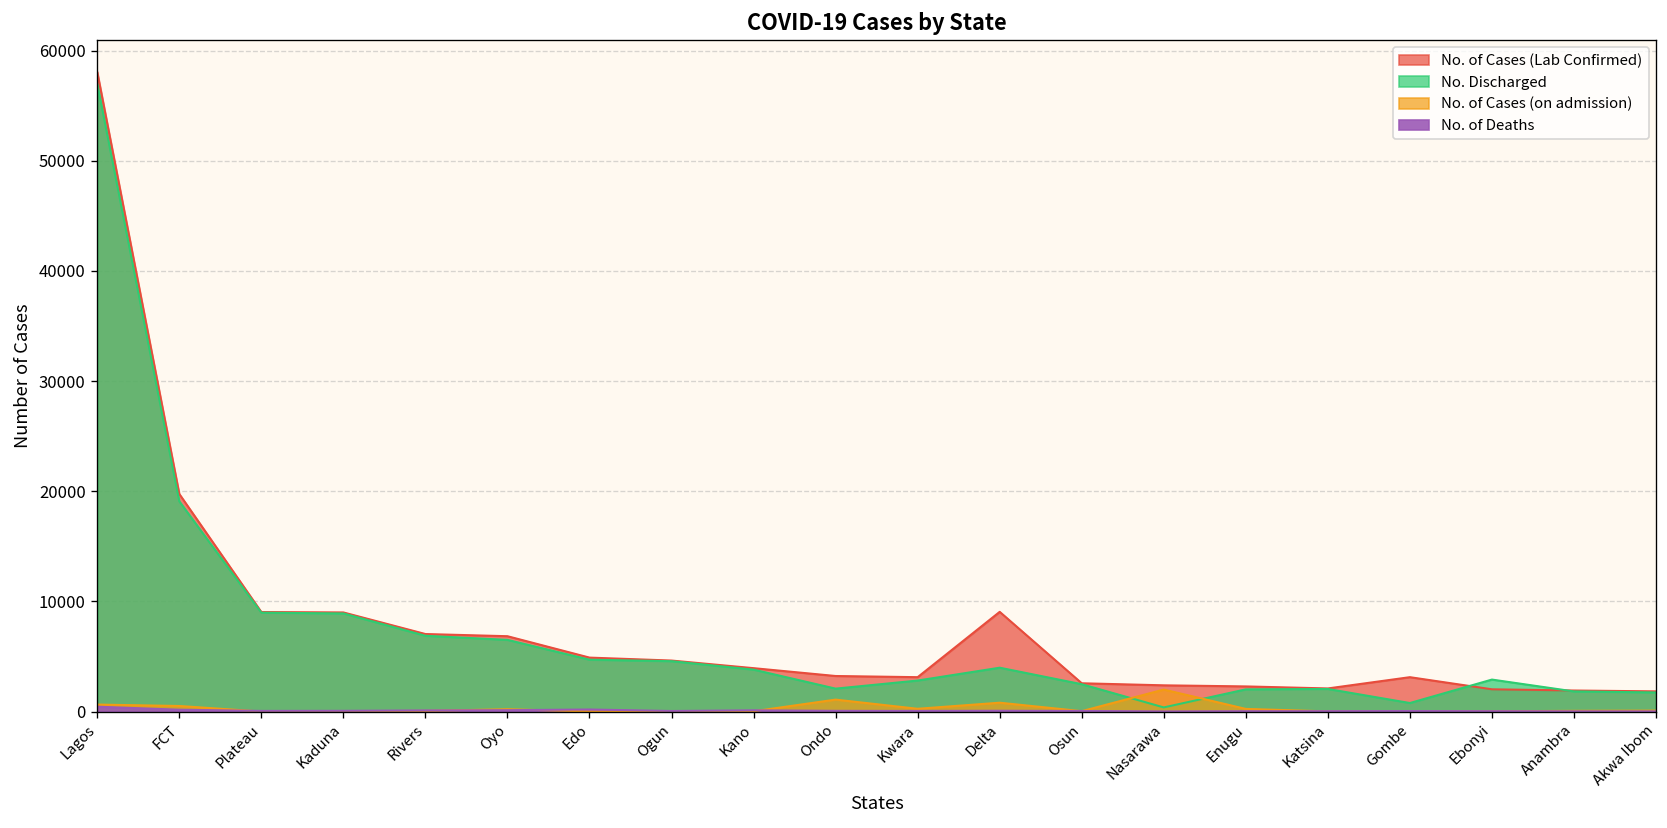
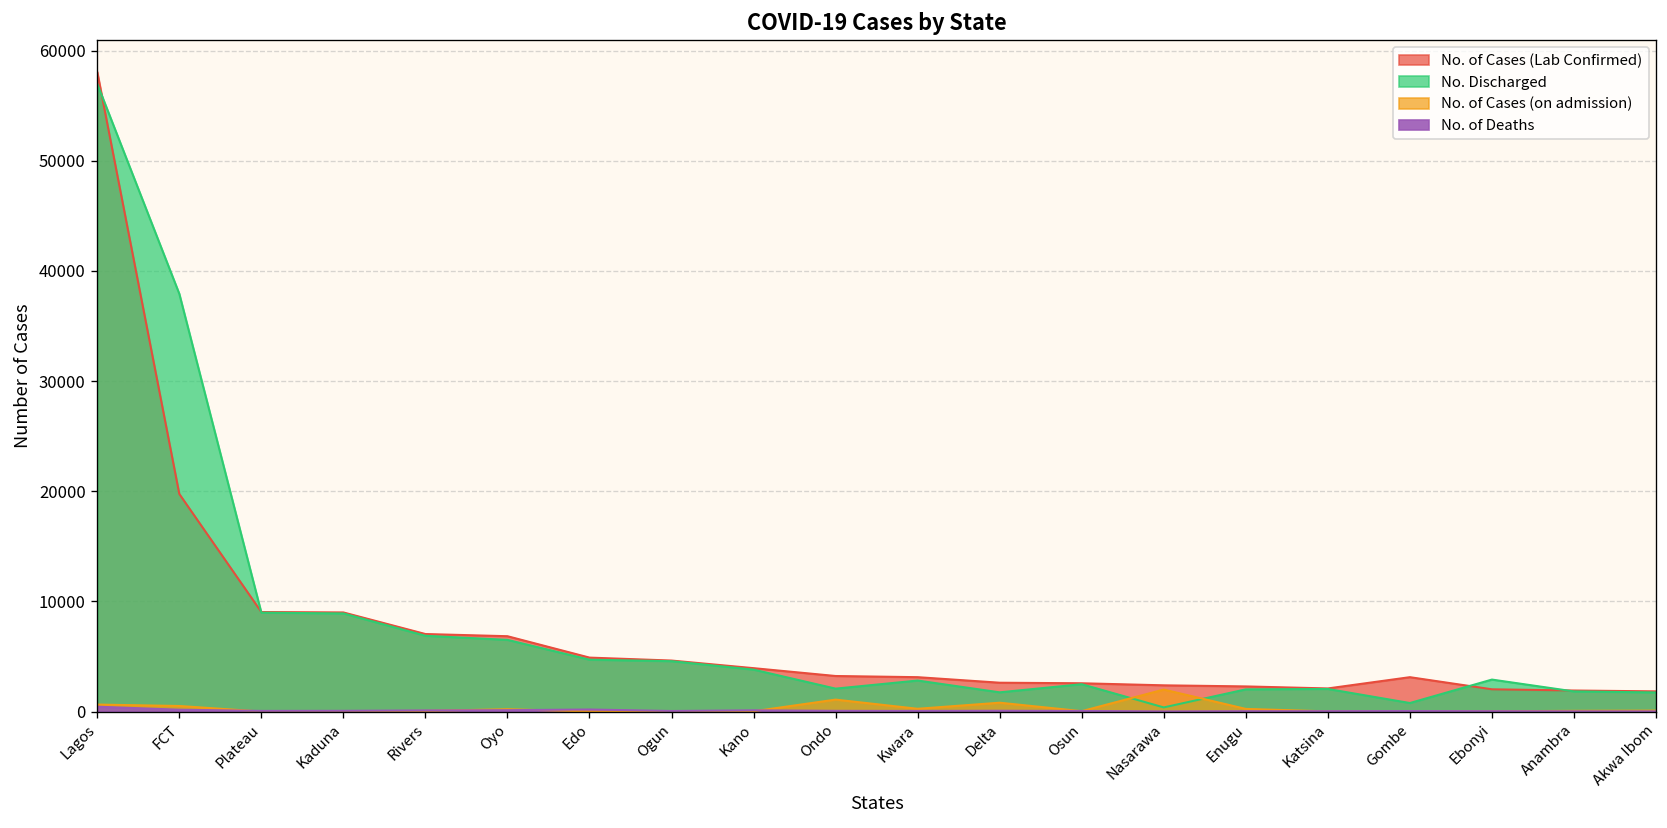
  {
    "No. of Cases (Lab Confirmed)": {
      "Lagos": 58000,
      "FCT": 20000,
      "Oyo": 7000,
      "Ondo": 3000,
      "Kwara": 3000,
-     "Delta": 9000,
+     "Delta": 3000,
      "Nasarawa": 2000,
      "Gombe": 3000,
      "Ebonyi": 2000
    },
    "No. Discharged": {
      "Lagos": 57000,
-     "FCT": 19000,
+     "FCT": 38000,
      "Oyo": 7000,
      "Ondo": 2000,
      "Kwara": 3000,
-     "Delta": 4000,
+     "Delta": 2000,
      "Nasarawa": 0,
      "Gombe": 1000,
      "Ebonyi": 3000
    },
    "No. of Cases (on admission)": {
      "FCT": 1000,
      "Ondo": 1000,
      "Delta": 1000,
      "Nasarawa": 2000
    },
    "No. of Deaths": {
      "FCT": 0,
      "Ondo": 0,
      "Delta": 0,
      "Nasarawa": 0
    }
  }
